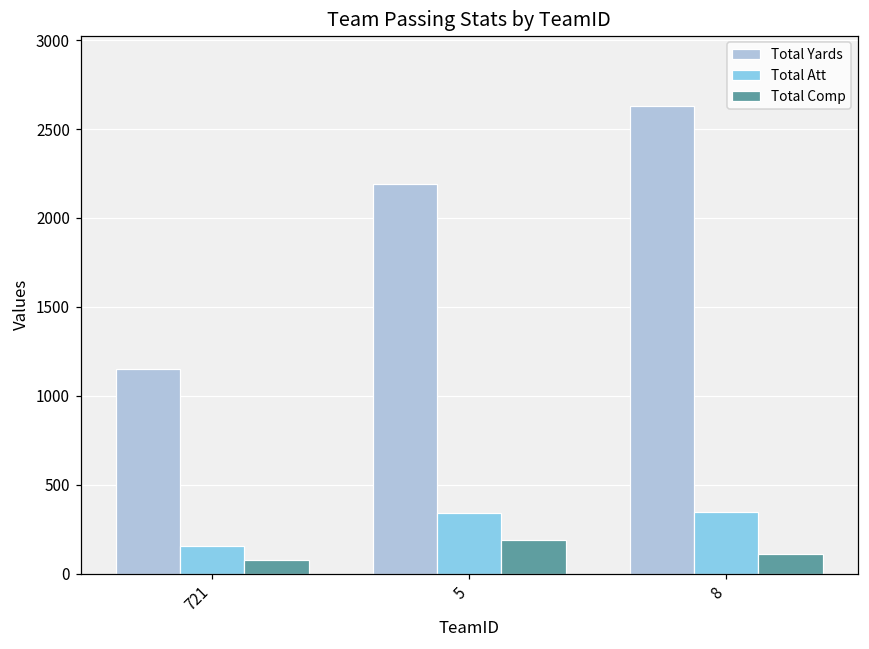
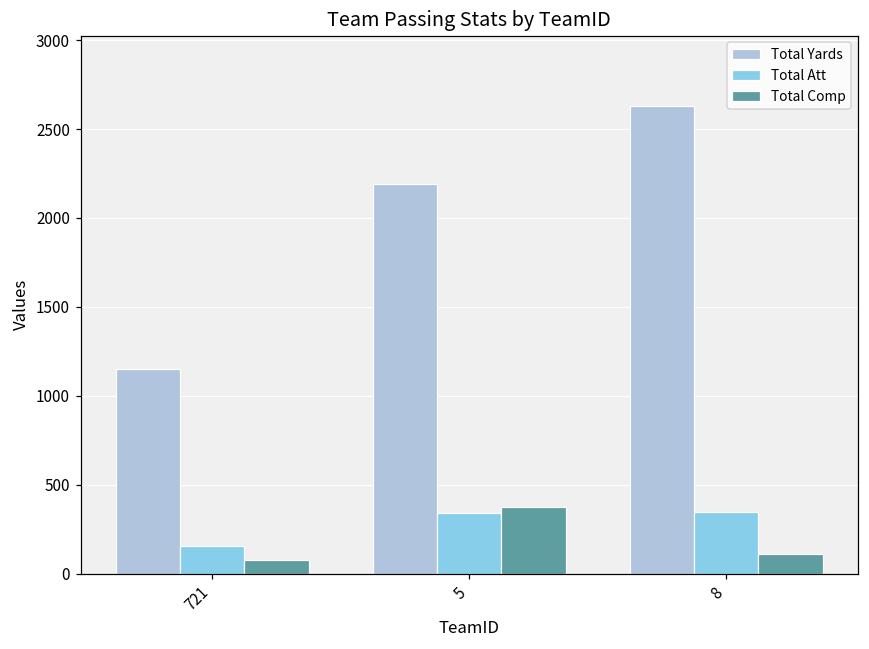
  {
    "Total Comp": {
      "721": 80,
-     "5": 190,
+     "5": 370,
      "8": 110
    }
  }
